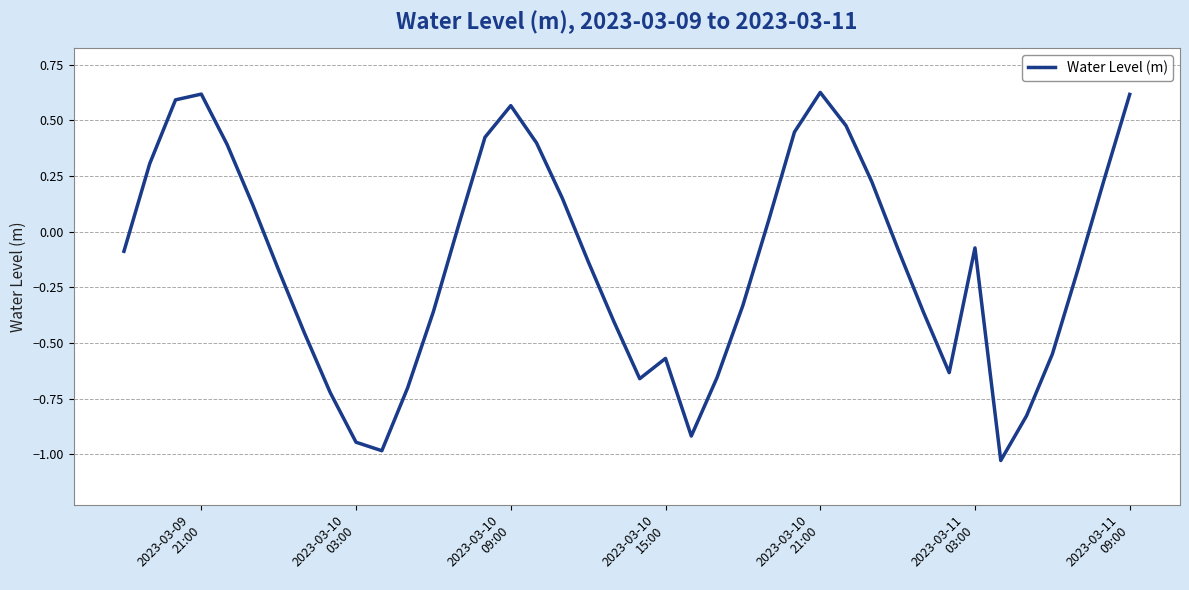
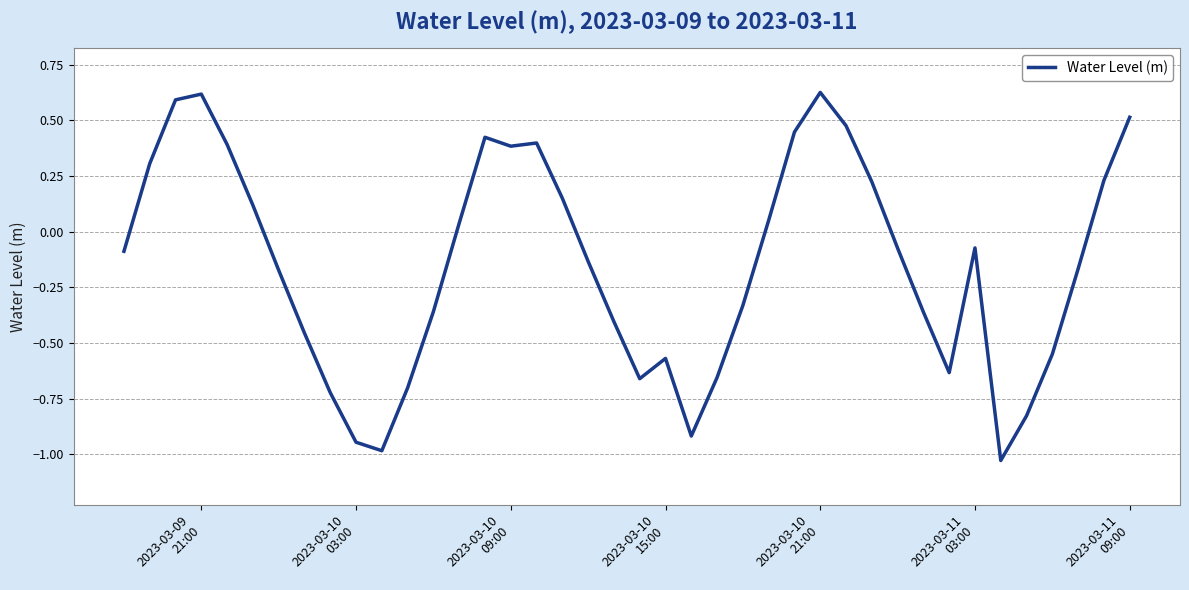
  {
    "2023-03-09 21:00": 0.62,
    "2023-03-10 03:00": -0.95,
-   "2023-03-10 09:00": 0.57,
+   "2023-03-10 09:00": 0.38,
    "2023-03-10 15:00": -0.57,
    "2023-03-10 21:00": 0.63,
    "2023-03-11 03:00": -0.07,
-   "2023-03-11 09:00": 0.62
+   "2023-03-11 09:00": 0.51
  }
